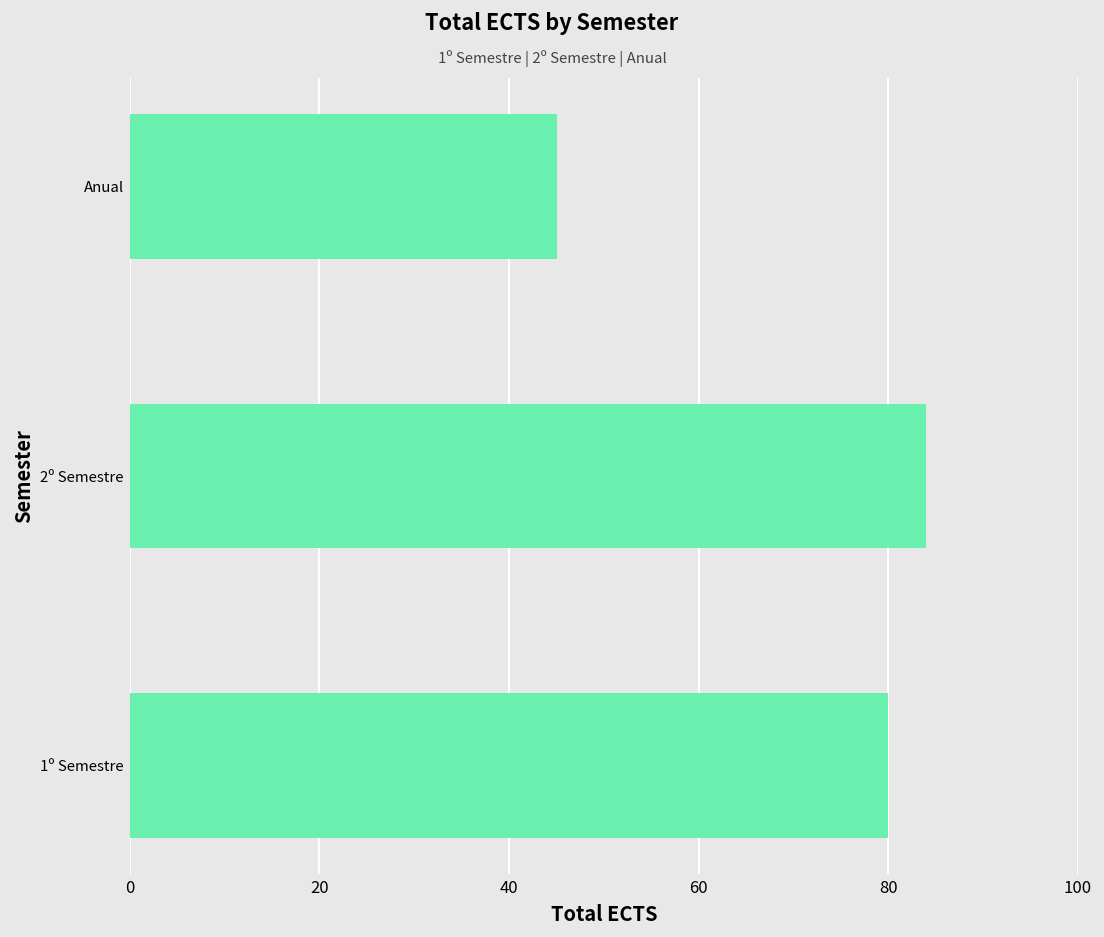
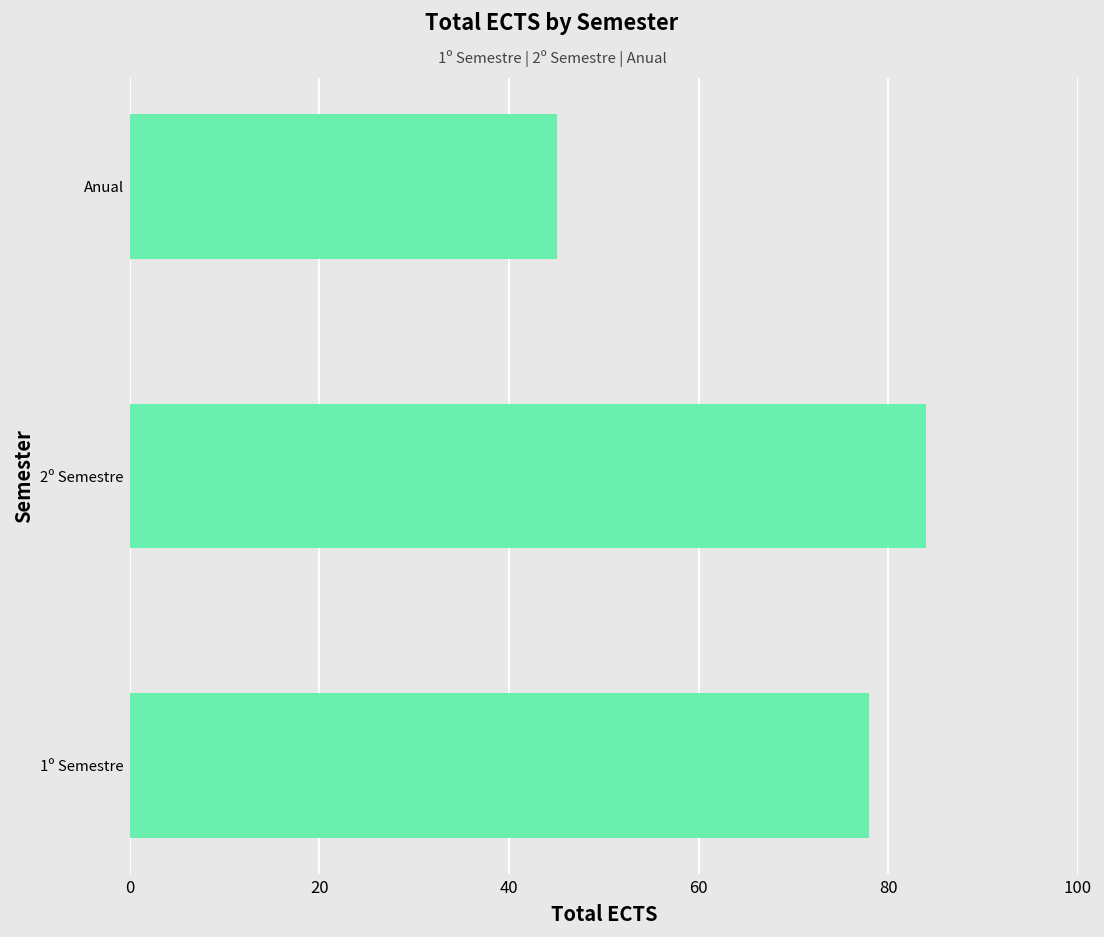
  {
    "Anual": 45,
    "2º Semestre": 84,
-   "1º Semestre": 80
+   "1º Semestre": 78
  }
